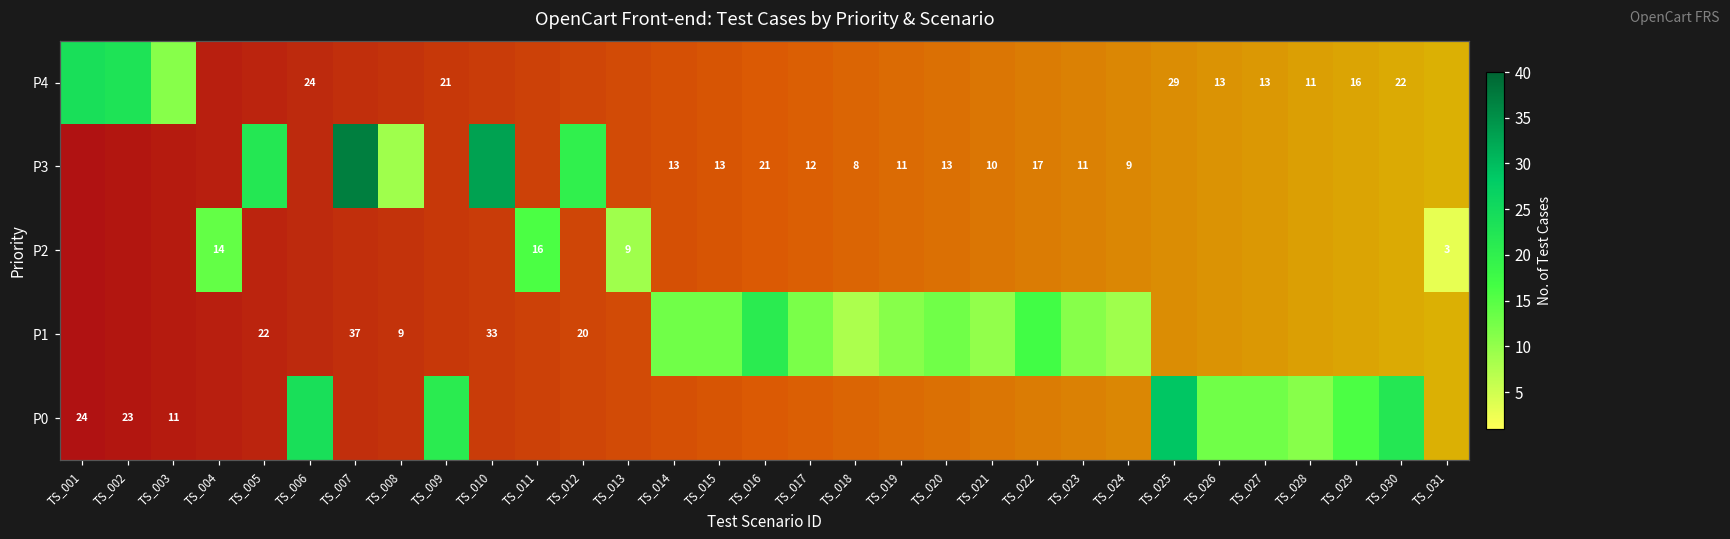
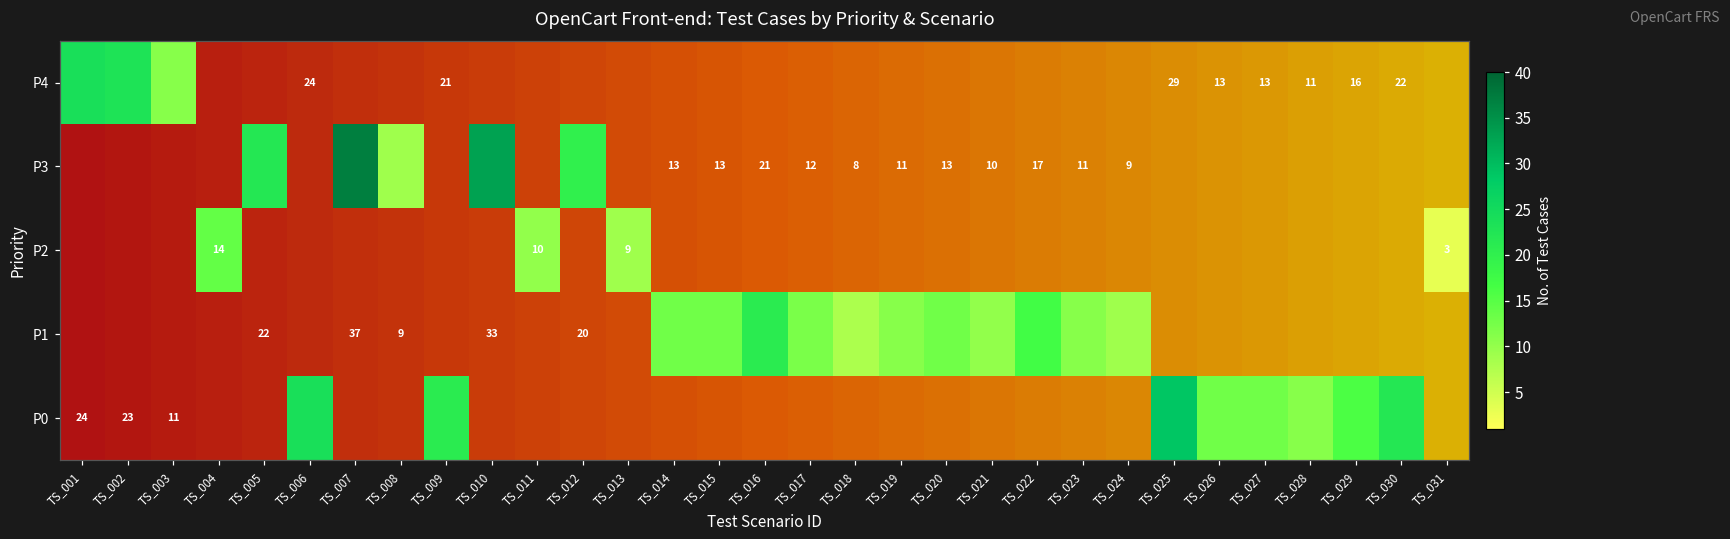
  {
    "P4": {
      "TS_006": 24,
      "TS_009": 21,
      "TS_025": 29,
      "TS_026": 13,
      "TS_027": 13,
      "TS_028": 11,
      "TS_029": 16,
      "TS_030": 22
    },
    "P3": {
      "TS_014": 13,
      "TS_015": 13,
      "TS_016": 21,
      "TS_017": 12,
      "TS_018": 8,
      "TS_019": 11,
      "TS_020": 13,
      "TS_021": 10,
      "TS_022": 17,
      "TS_023": 11,
      "TS_024": 9
    },
    "P2": {
      "TS_004": 14,
-     "TS_011": 16,
+     "TS_011": 10,
      "TS_013": 9,
      "TS_031": 3
    },
    "P1": {
      "TS_005": 22,
      "TS_007": 37,
      "TS_008": 9,
      "TS_010": 33,
      "TS_012": 20
    },
    "P0": {
      "TS_001": 24,
      "TS_002": 23,
      "TS_003": 11
    }
  }
